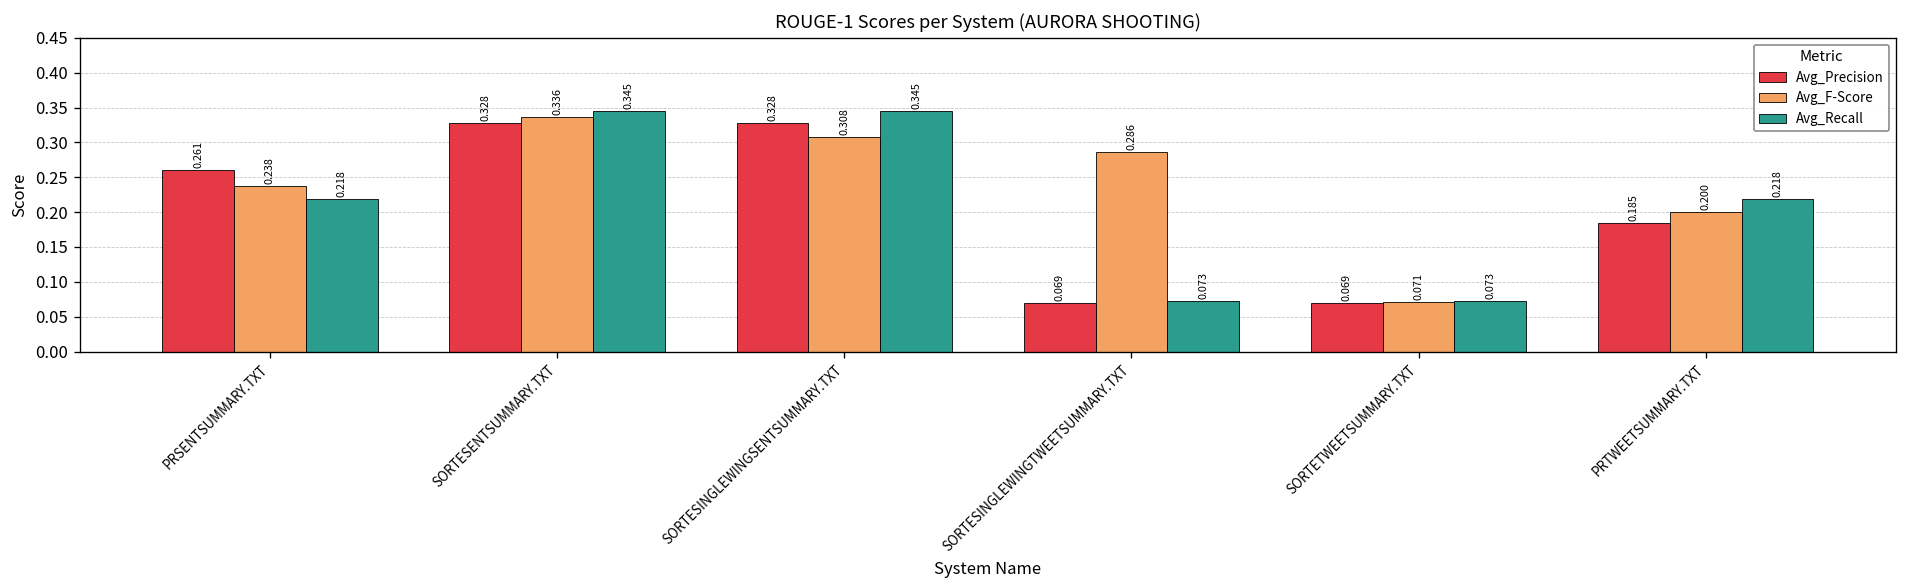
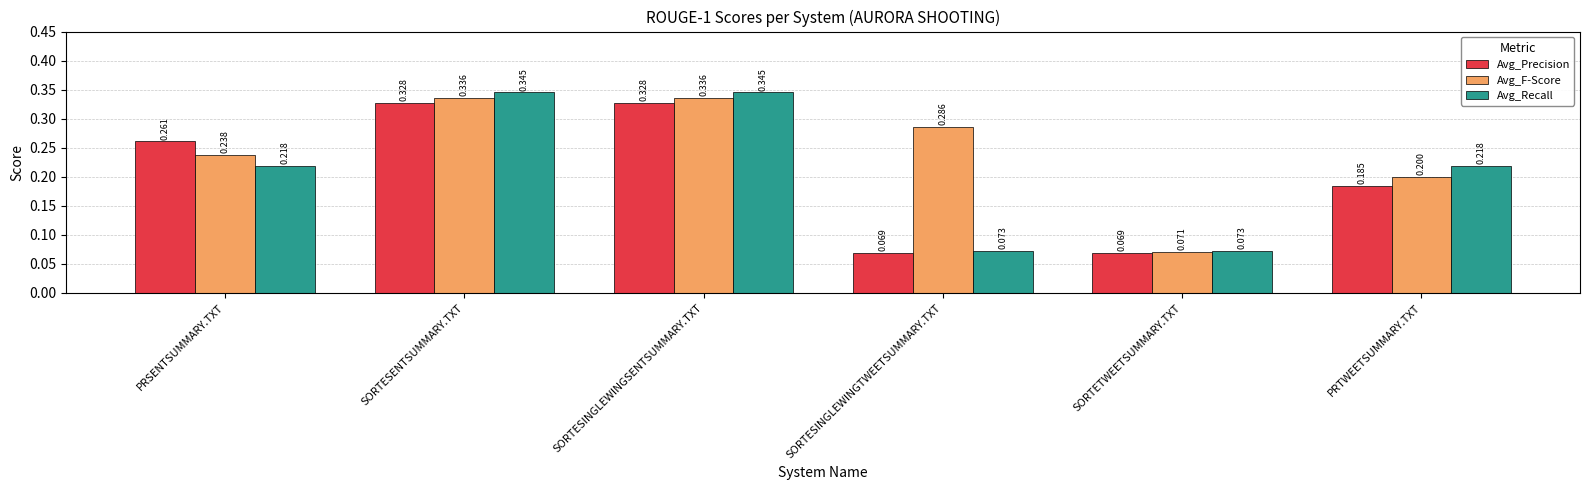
  {
    "Avg_Precision": {
      "PRSENTSUMMARY.TXT": 0.261,
      "SORTESENTSUMMARY.TXT": 0.328,
      "SORTESINGLEWINGSENTSUMMARY.TXT": 0.328,
      "SORTESINGLEWINGTWEETSUMMARY.TXT": 0.069,
      "SORTETWEETSUMMARY.TXT": 0.069,
      "PRTWEETSUMMARY.TXT": 0.185
    },
    "Avg_F-Score": {
      "PRSENTSUMMARY.TXT": 0.238,
      "SORTESENTSUMMARY.TXT": 0.336,
-     "SORTESINGLEWINGSENTSUMMARY.TXT": 0.308,
+     "SORTESINGLEWINGSENTSUMMARY.TXT": 0.336,
      "SORTESINGLEWINGTWEETSUMMARY.TXT": 0.286,
      "SORTETWEETSUMMARY.TXT": 0.071,
      "PRTWEETSUMMARY.TXT": 0.200
    },
    "Avg_Recall": {
      "PRSENTSUMMARY.TXT": 0.218,
      "SORTESENTSUMMARY.TXT": 0.345,
      "SORTESINGLEWINGSENTSUMMARY.TXT": 0.345,
      "SORTESINGLEWINGTWEETSUMMARY.TXT": 0.073,
      "SORTETWEETSUMMARY.TXT": 0.073,
      "PRTWEETSUMMARY.TXT": 0.218
    }
  }
